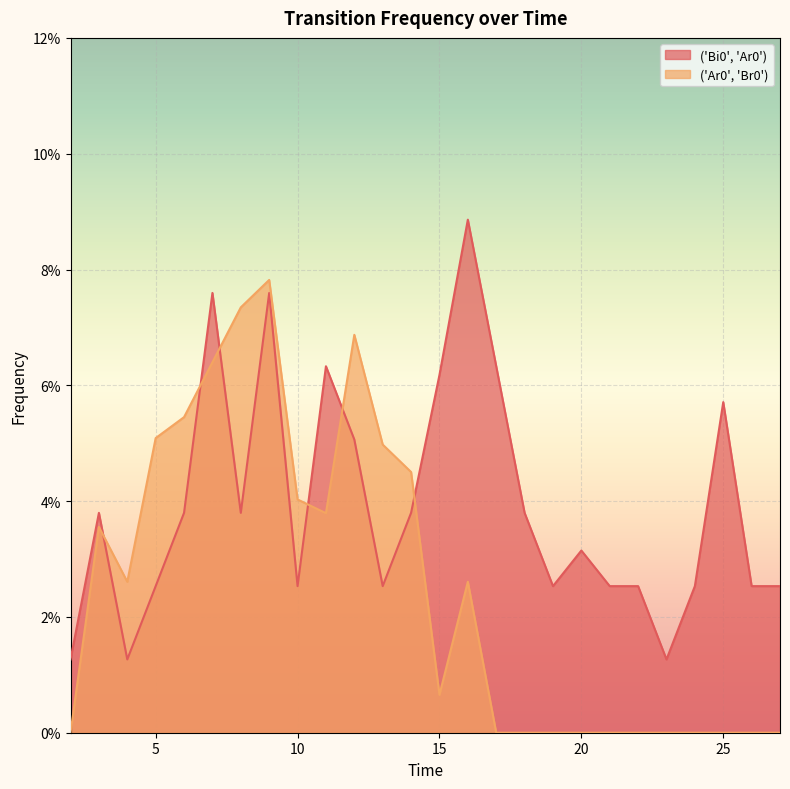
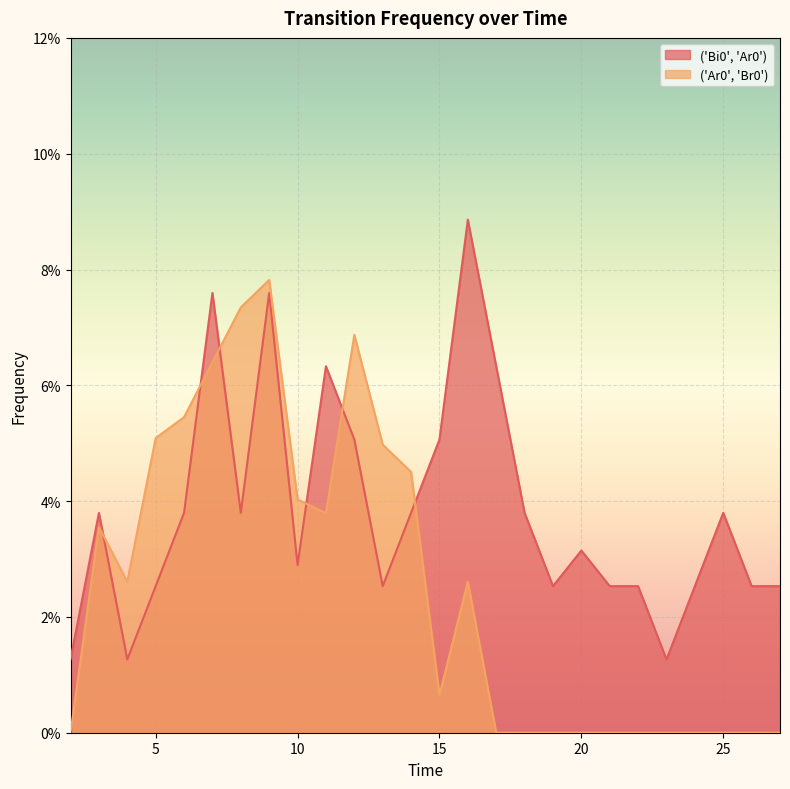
  {
    "('Bi0', 'Ar0')": {
      "5": "2.5%",
-     "10": "2.5%",
-     "15": "6.2%",
+     "10": "2.9%",
+     "15": "5.1%",
      "20": "3.1%",
-     "25": "5.7%"
+     "25": "3.8%"
    },
    "('Ar0', 'Br0')": {
      "5": "5.1%",
      "10": "4.0%",
      "15": "0.7%",
      "20": "0.0%",
      "25": "0.0%"
    }
  }
